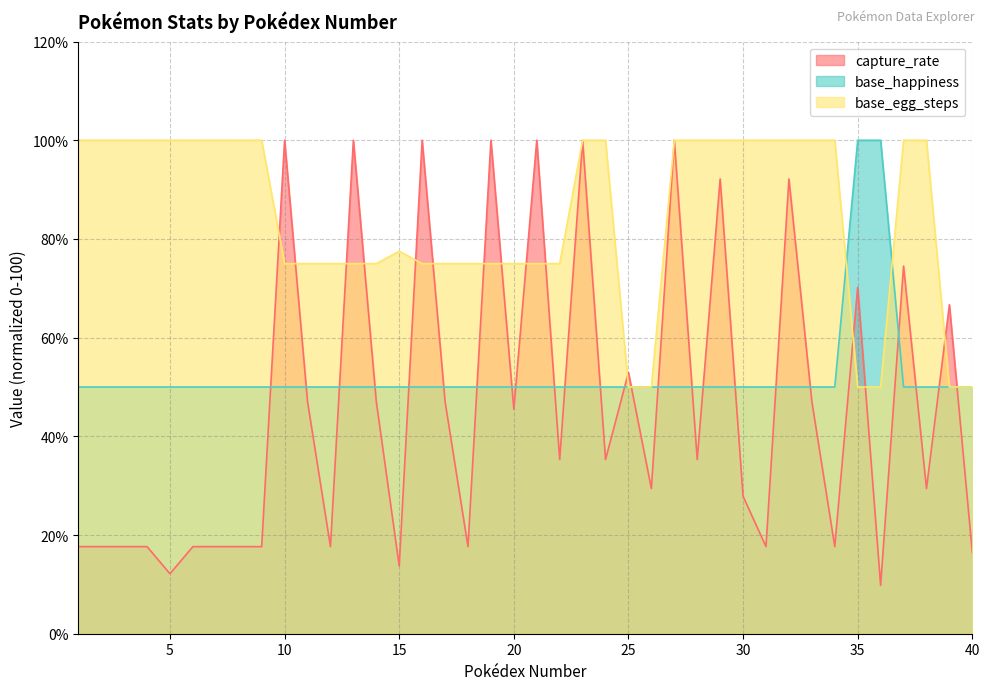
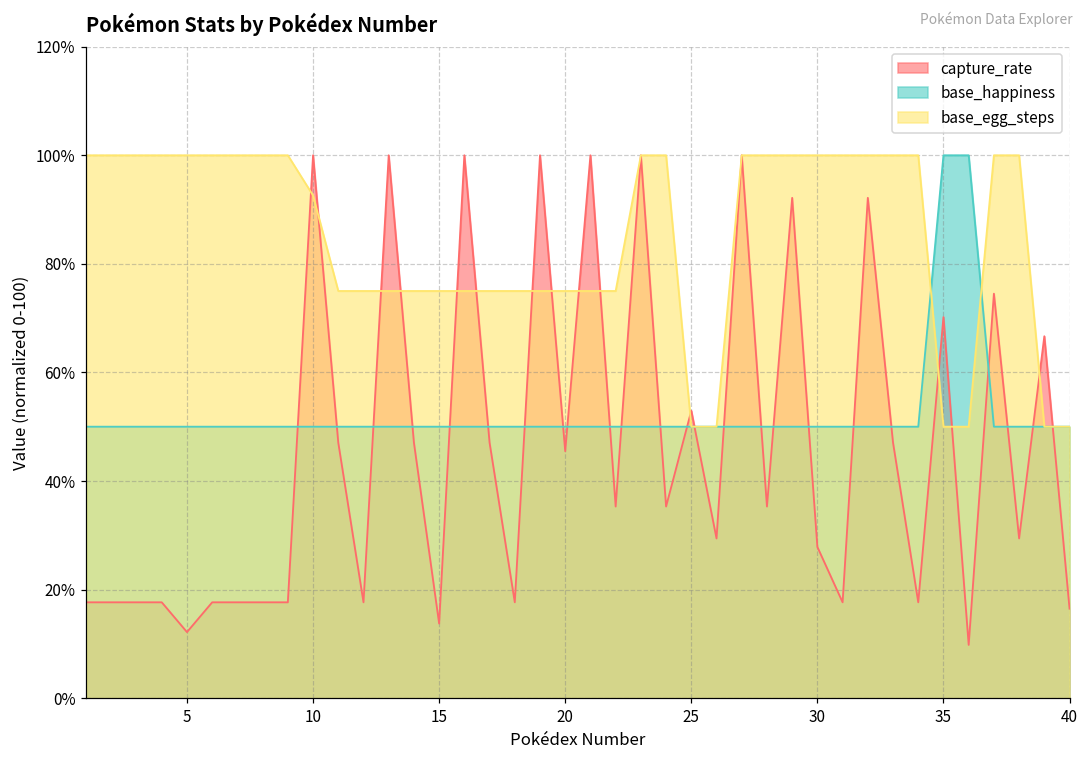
  {
    "capture_rate": {
      "5": "12%",
      "10": "100%",
      "15": "14%",
      "20": "45%",
      "25": "53%",
      "30": "28%",
      "35": "70%",
      "40": "16%"
    },
    "base_happiness": {
      "5": "50%",
      "10": "50%",
      "15": "50%",
      "20": "50%",
      "30": "50%",
      "35": "100%"
    },
    "base_egg_steps": {
      "5": "100%",
-     "10": "75%",
-     "15": "78%",
+     "10": "93%",
+     "15": "75%",
      "20": "75%",
      "30": "100%",
      "35": "50%"
    }
  }
